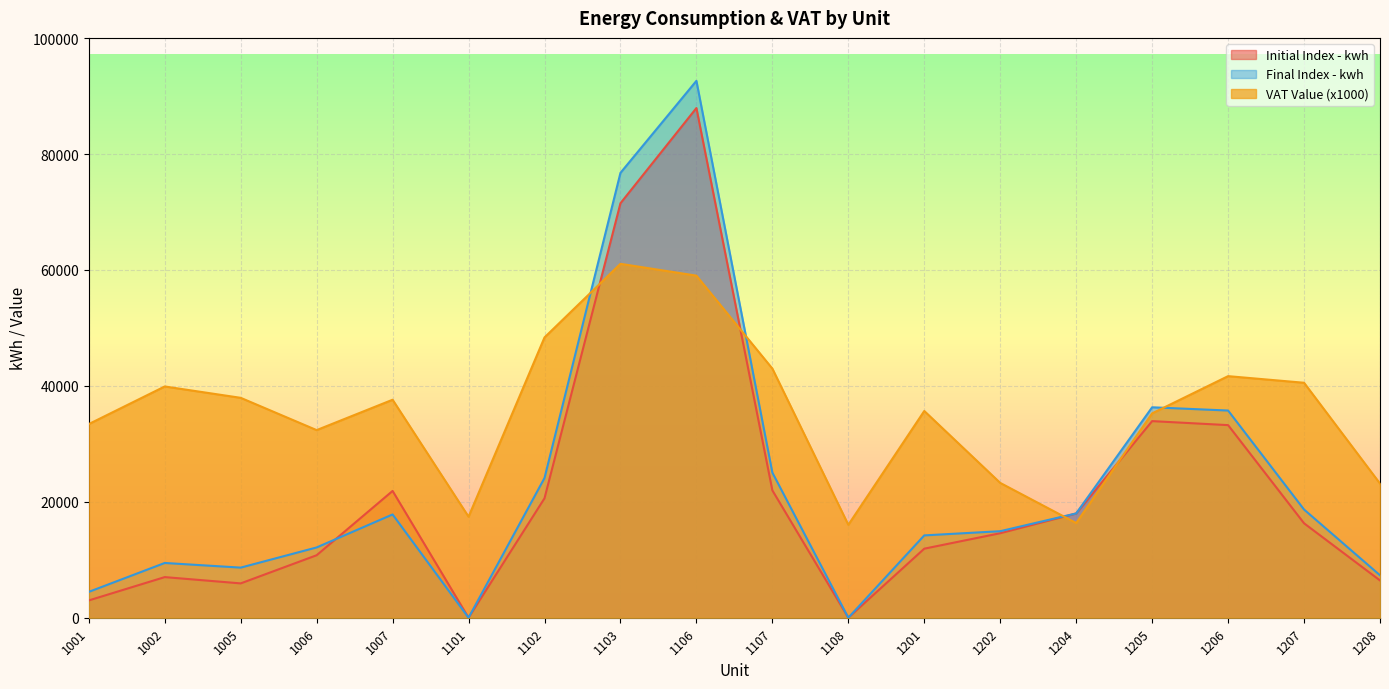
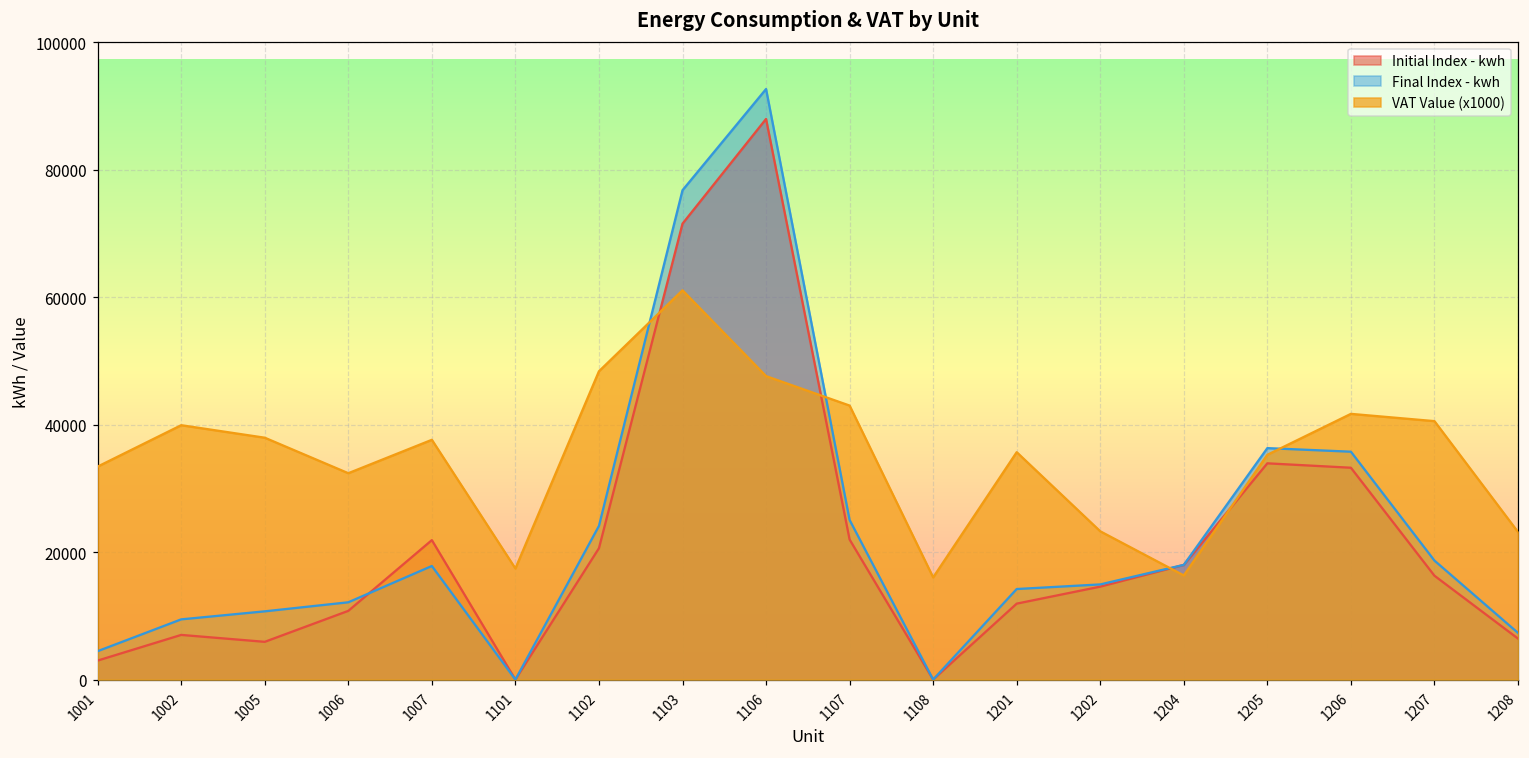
  {
    "Initial Index - kwh": {
      "1001": 3000,
      "1002": 7000,
      "1005": 6000,
      "1006": 11000,
      "1007": 22000,
      "1102": 21000,
      "1103": 72000,
      "1106": 88000,
      "1107": 22000,
      "1201": 12000,
      "1205": 34000,
      "1206": 33000,
      "1207": 16000,
      "1208": 6000
    },
    "Final Index - kwh": {
      "1001": 4000,
      "1002": 9000,
-     "1005": 9000,
+     "1005": 11000,
      "1006": 12000,
      "1007": 18000,
      "1102": 24000,
      "1103": 77000,
      "1106": 93000,
      "1107": 25000,
      "1201": 14000,
      "1205": 36000,
      "1206": 36000,
      "1207": 19000,
      "1208": 7000
    },
    "VAT Value (x1000)": {
      "1001": 33000,
      "1002": 40000,
      "1005": 38000,
      "1006": 32000,
      "1007": 38000,
      "1101": 17000,
      "1102": 48000,
      "1103": 61000,
-     "1106": 59000,
+     "1106": 48000,
      "1107": 43000,
      "1108": 16000,
      "1201": 36000,
      "1202": 23000,
      "1204": 16000,
      "1205": 35000,
      "1206": 42000,
      "1207": 41000,
      "1208": 23000
    }
  }
